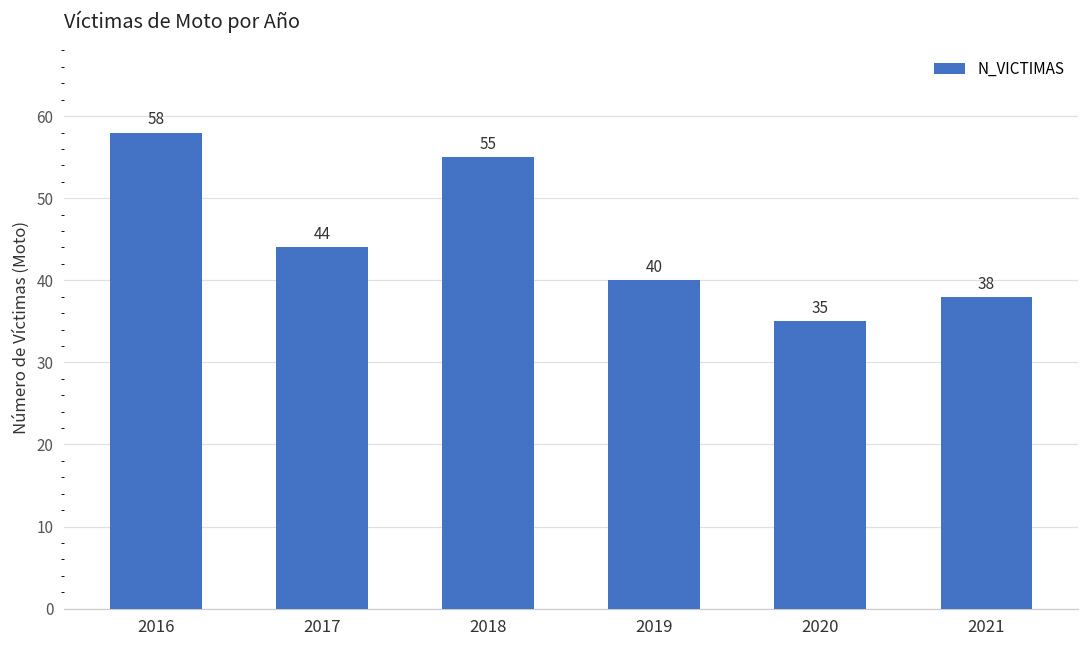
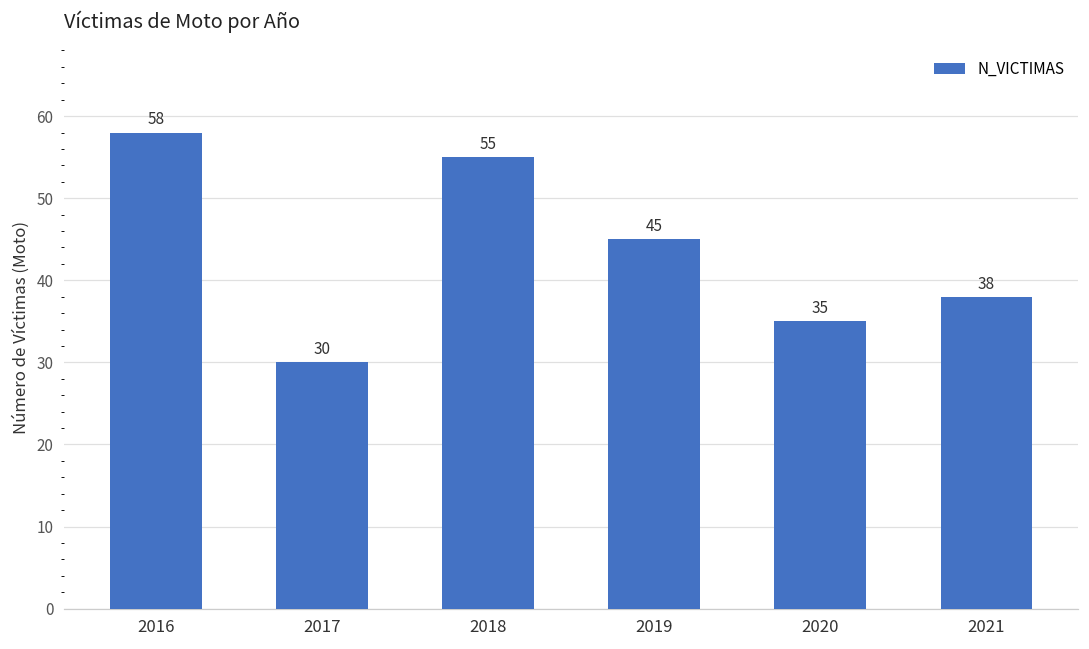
  {
    "2016": 58,
-   "2017": 44,
+   "2017": 30,
    "2018": 55,
-   "2019": 40,
+   "2019": 45,
    "2020": 35,
    "2021": 38
  }
